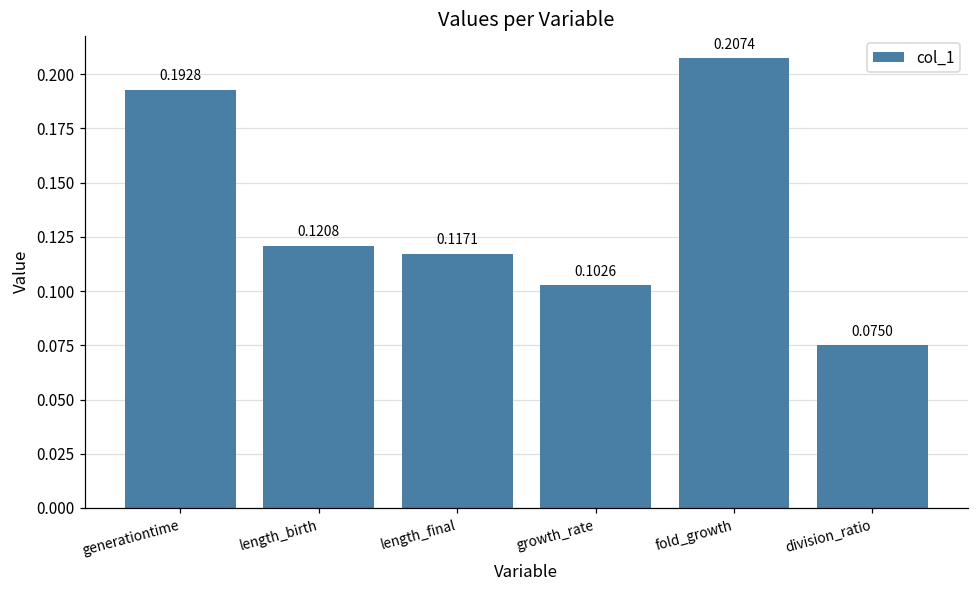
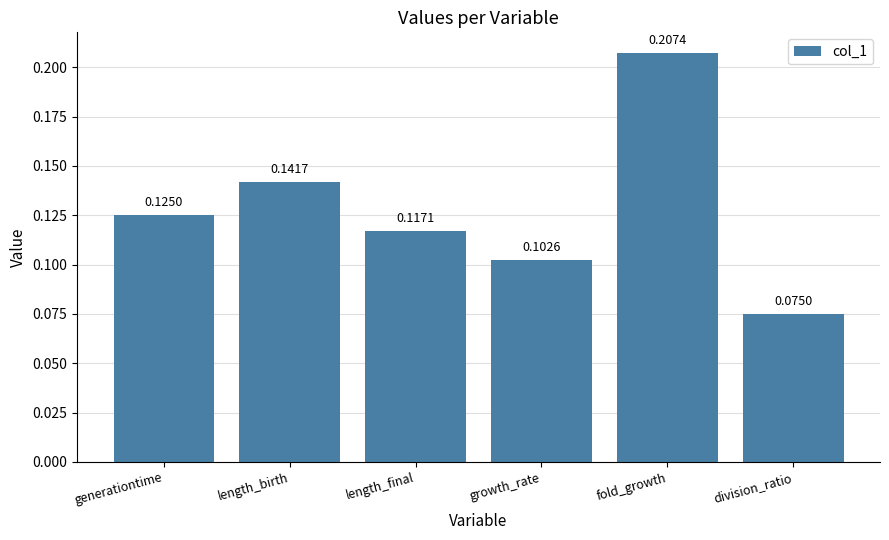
  {
-   "generationtime": 0.1928,
-   "length_birth": 0.1208,
+   "generationtime": 0.1250,
+   "length_birth": 0.1417,
    "length_final": 0.1171,
    "growth_rate": 0.1026,
    "fold_growth": 0.2074,
    "division_ratio": 0.0750
  }
